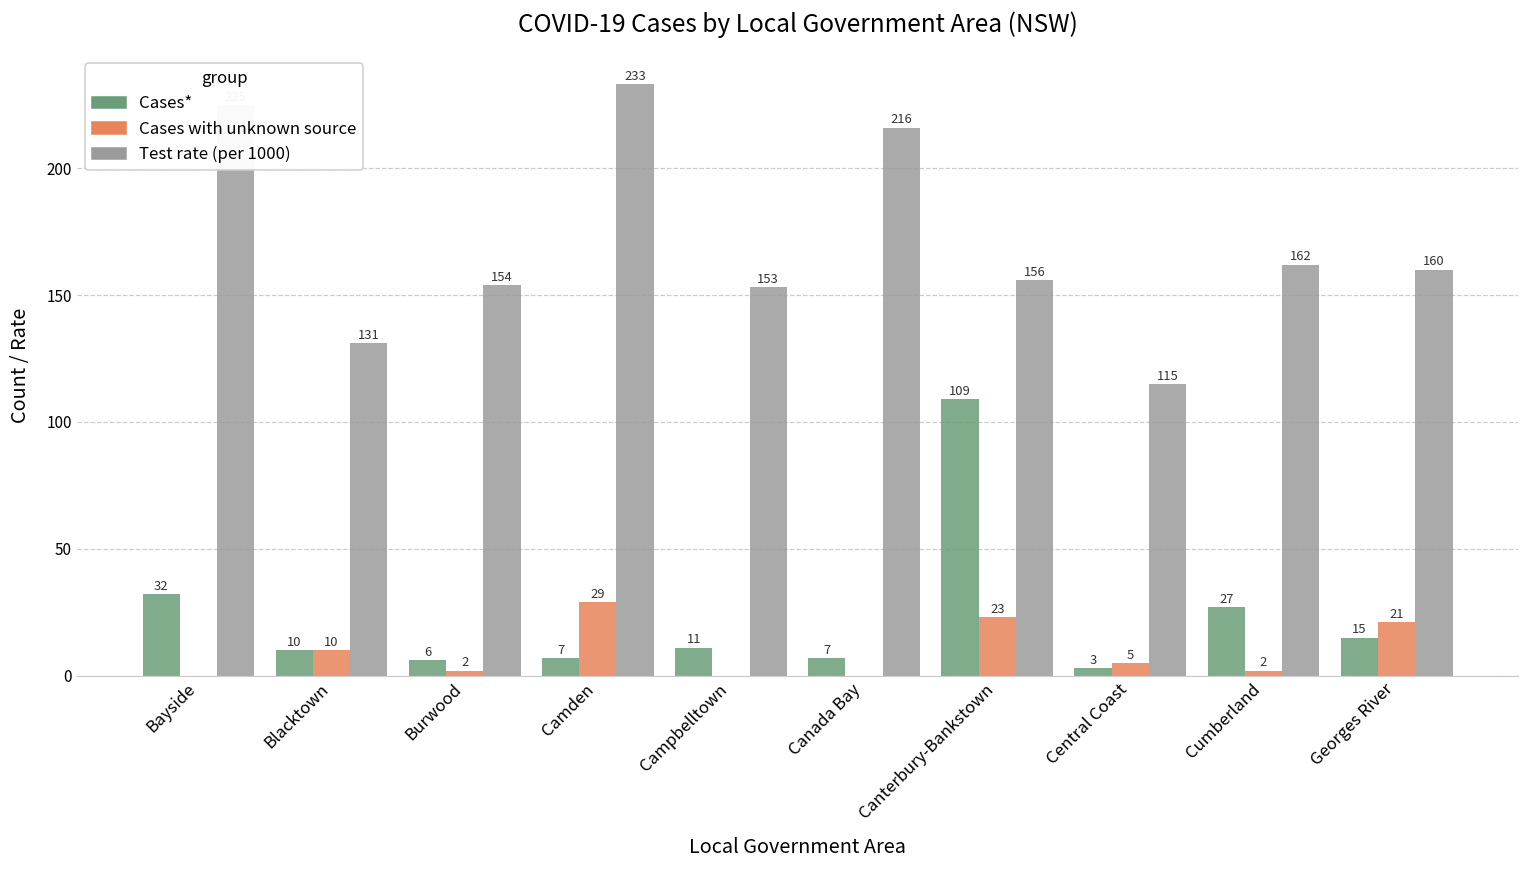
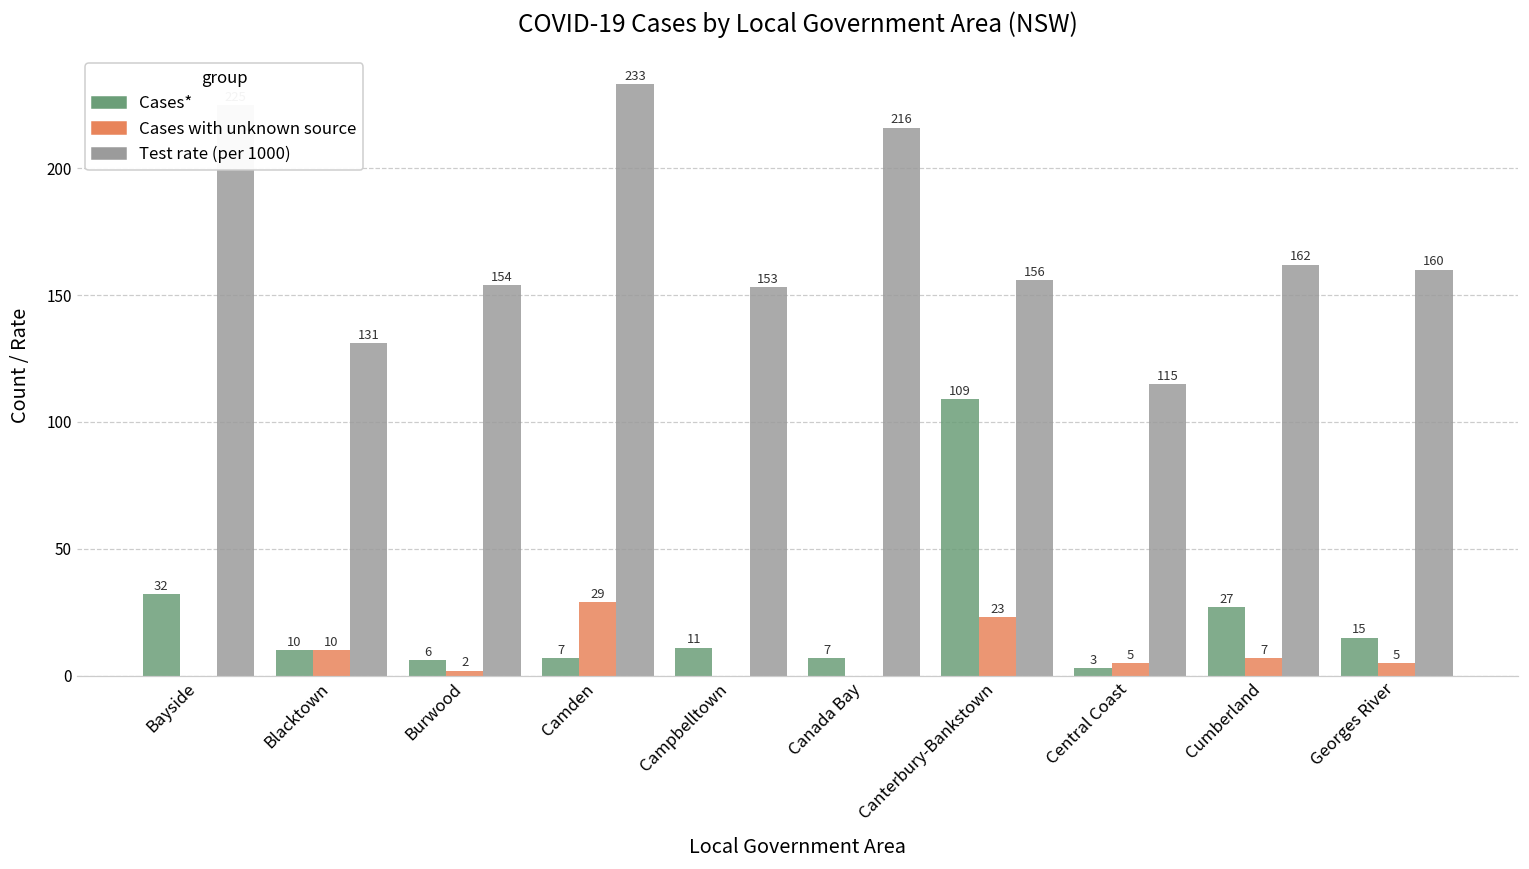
  {
    "Cases with unknown source": {
      "Blacktown": 10,
      "Burwood": 2,
      "Camden": 29,
      "Canterbury-Bankstown": 23,
      "Central Coast": 5,
-     "Cumberland": 2,
-     "Georges River": 21
+     "Cumberland": 7,
+     "Georges River": 5
    }
  }
